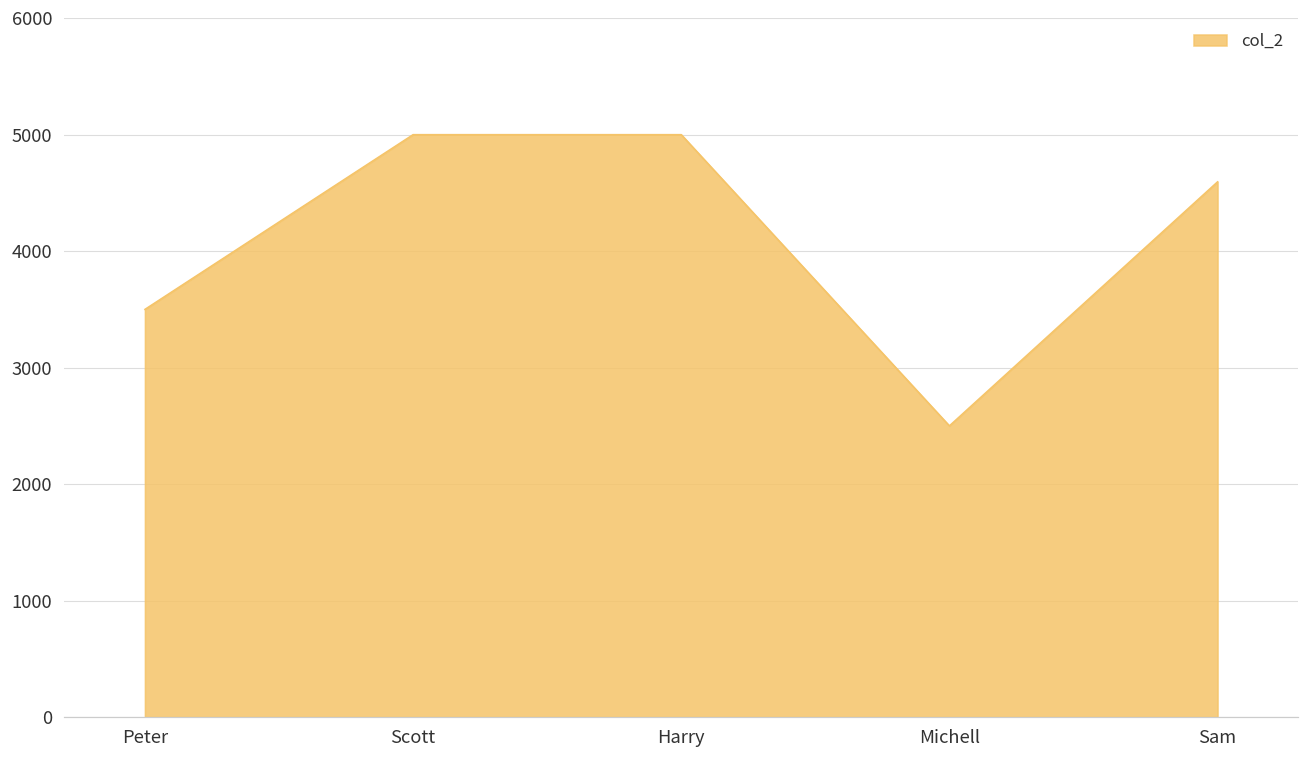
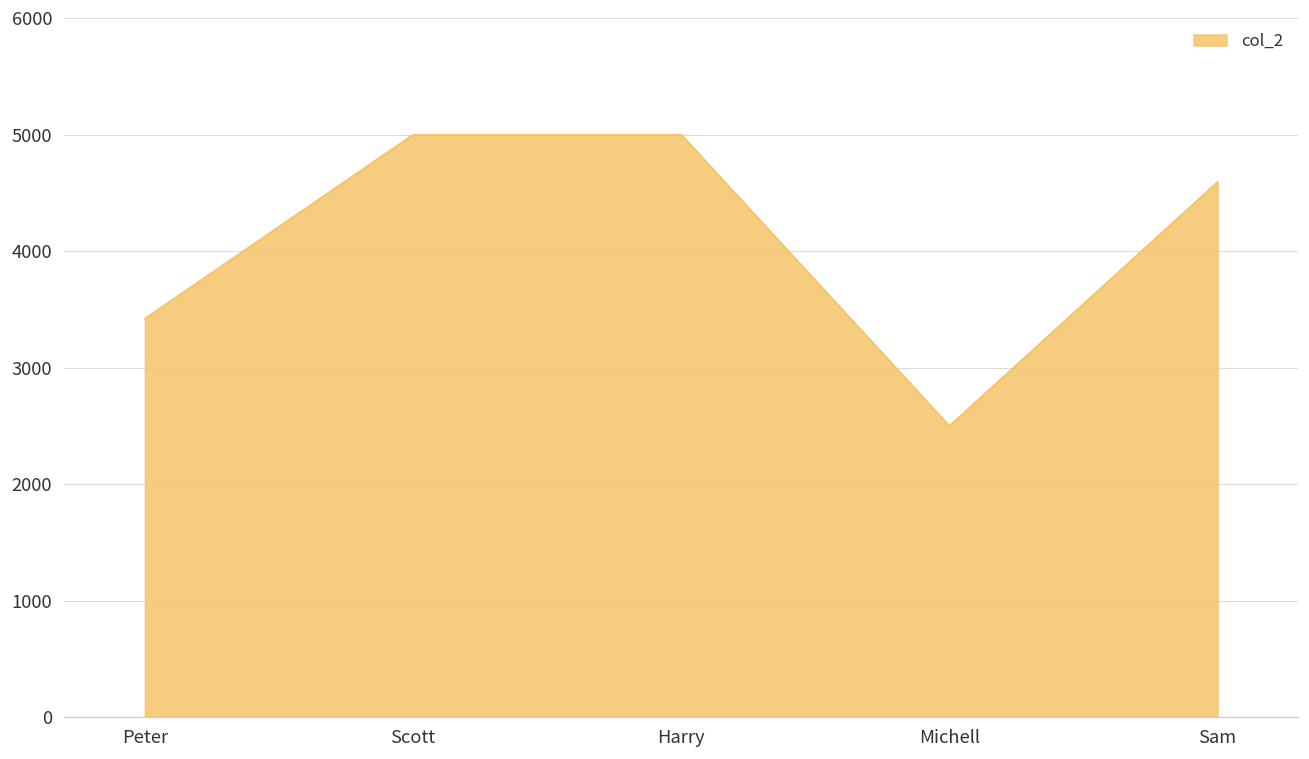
  {
-   "Peter": 3500,
+   "Peter": 3420,
    "Scott": 5000,
    "Harry": 5000,
    "Michell": 2500,
    "Sam": 4600
  }
